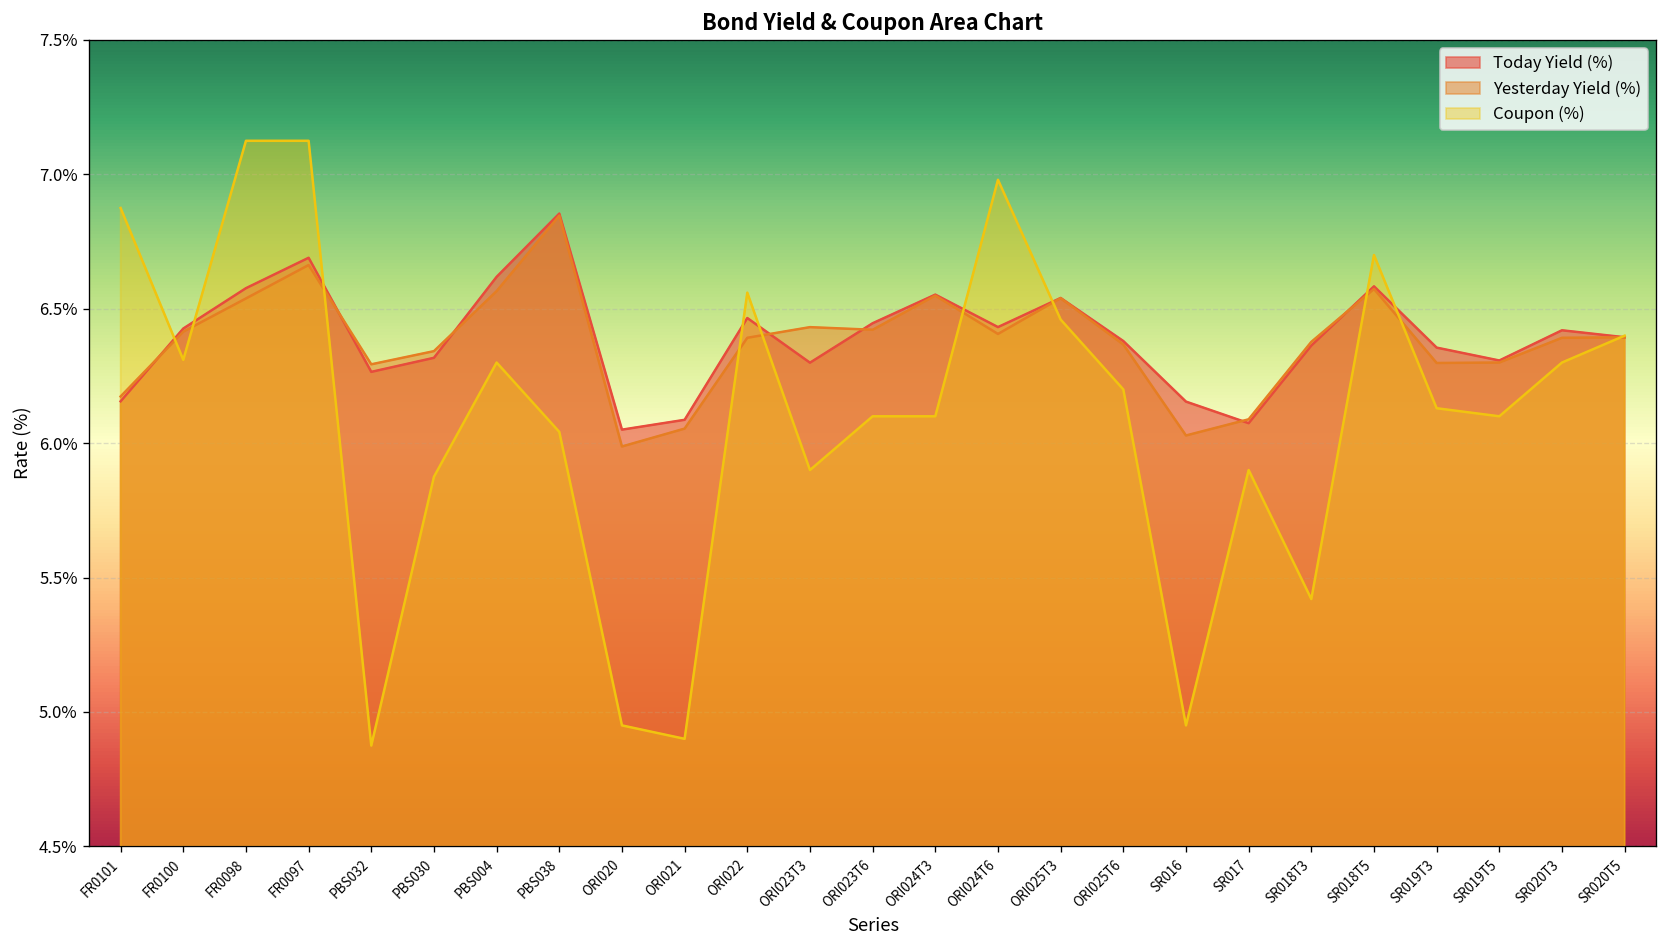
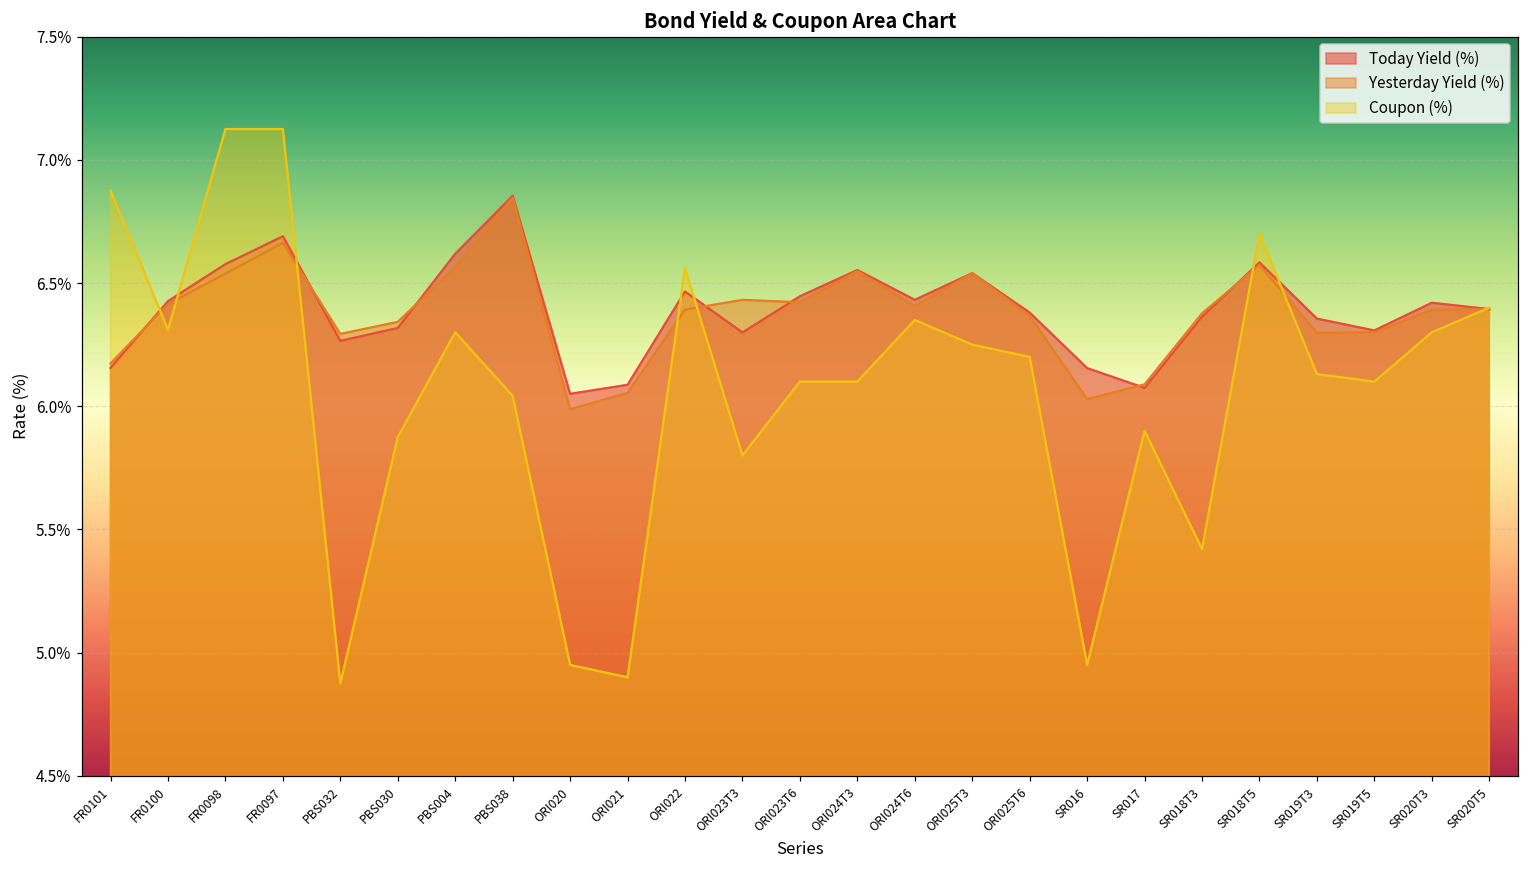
  {
    "Coupon (%)": {
      "FR0101": "6.88%",
      "FR0100": "6.31%",
      "FR0098": "7.13%",
      "FR0097": "7.13%",
      "PBS032": "4.88%",
      "PBS030": "5.88%",
      "PBS004": "6.30%",
      "PBS038": "6.04%",
      "ORI020": "4.95%",
      "ORI021": "4.90%",
      "ORI022": "6.56%",
-     "ORI023T3": "5.9%",
+     "ORI023T3": "5.8%",
      "ORI023T6": "6.10%",
      "ORI024T3": "6.10%",
-     "ORI024T6": "6.98%",
-     "ORI025T3": "6.46%",
+     "ORI024T6": "6.35%",
+     "ORI025T3": "6.25%",
      "ORI025T6": "6.20%",
      "SR016": "4.95%",
      "SR017": "5.90%",
      "SR018T3": "5.42%",
      "SR018T5": "6.70%",
      "SR019T3": "6.13%",
      "SR019T5": "6.10%",
      "SR020T3": "6.30%"
    }
  }
